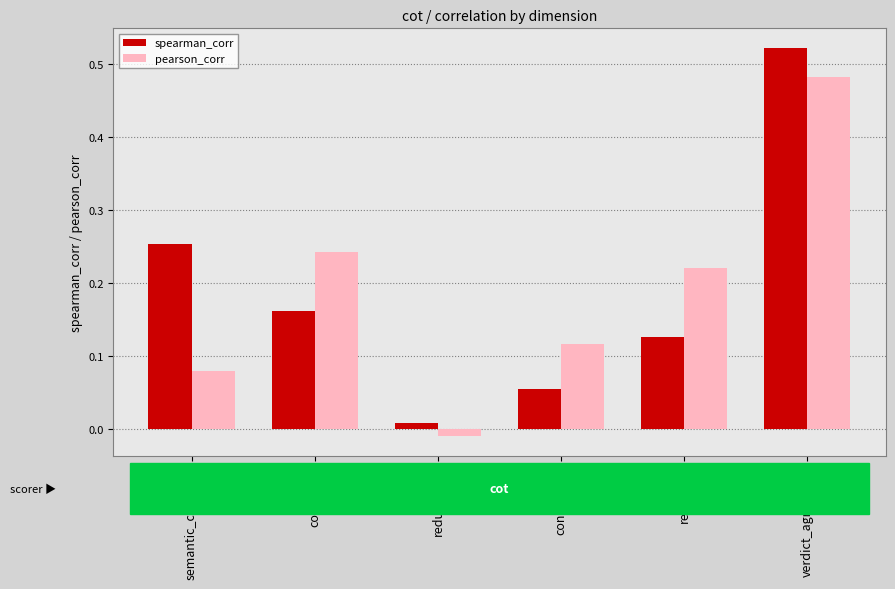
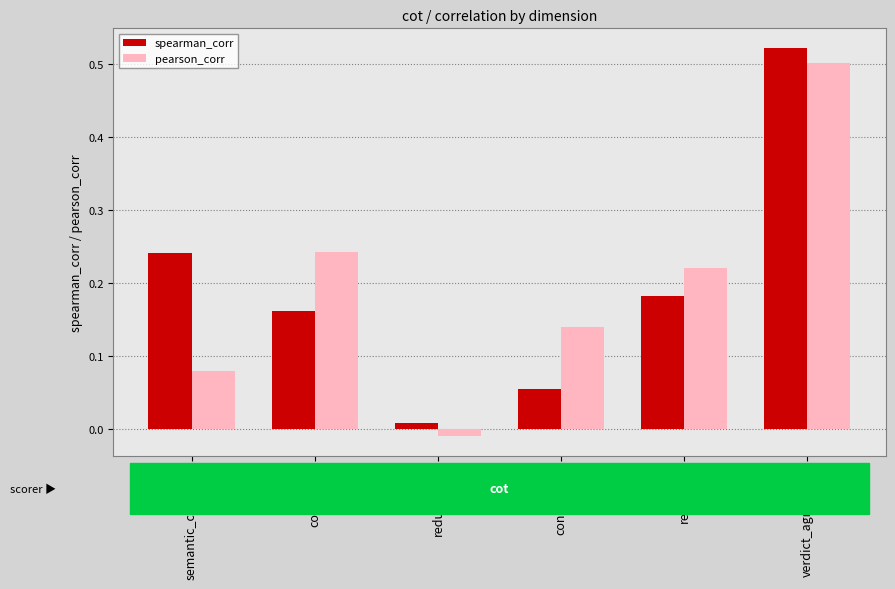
  {
    "spearman_corr": {
-     "semantic_coverage": 0.25,
+     "semantic_coverage": 0.24,
      "coherence": 0.16,
      "redundancy": 0.01,
      "consistency": 0.05,
-     "relevance": 0.13,
+     "relevance": 0.18,
      "verdict_agreement": 0.52
    },
    "pearson_corr": {
      "semantic_coverage": 0.08,
      "coherence": 0.24,
      "redundancy": -0.01,
-     "consistency": 0.12,
+     "consistency": 0.14,
      "relevance": 0.22,
-     "verdict_agreement": 0.48
+     "verdict_agreement": 0.50
    }
  }
